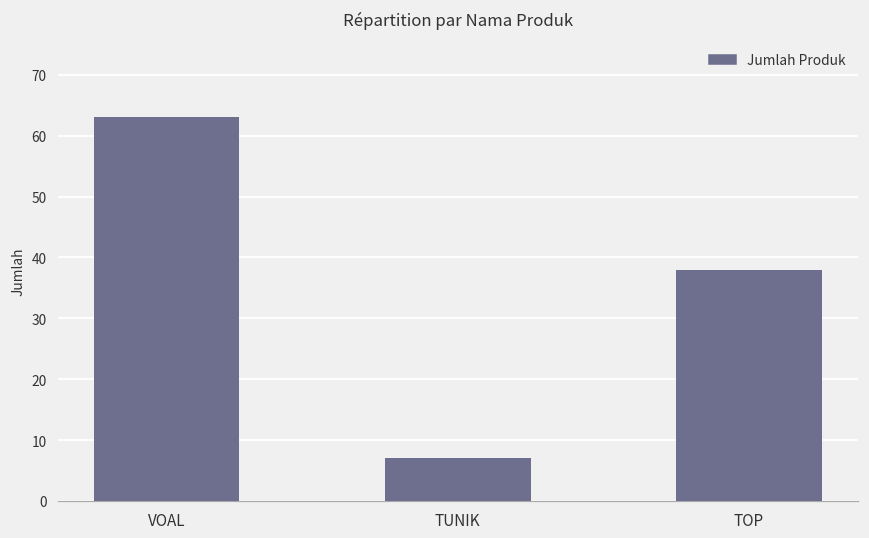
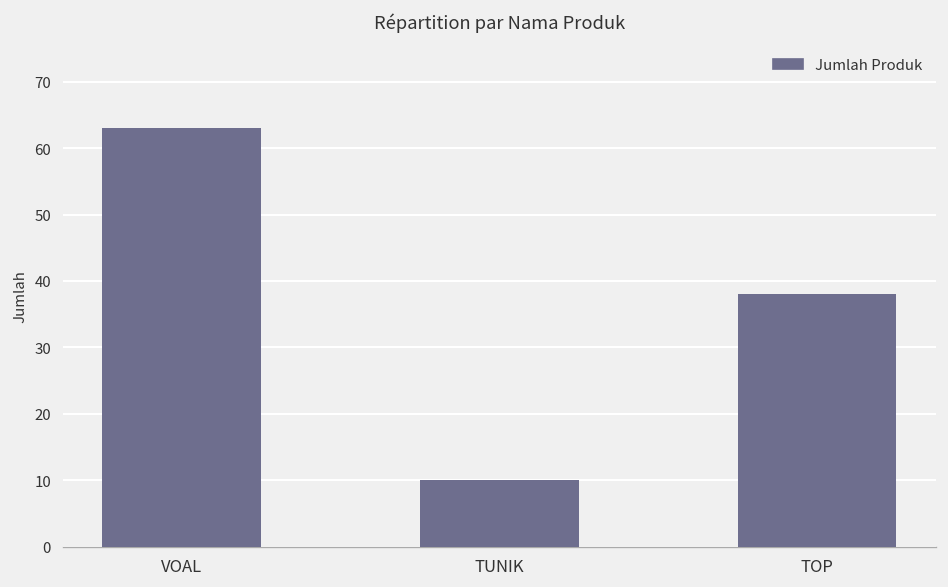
  {
    "VOAL": 63,
-   "TUNIK": 7,
+   "TUNIK": 10,
    "TOP": 38
  }
